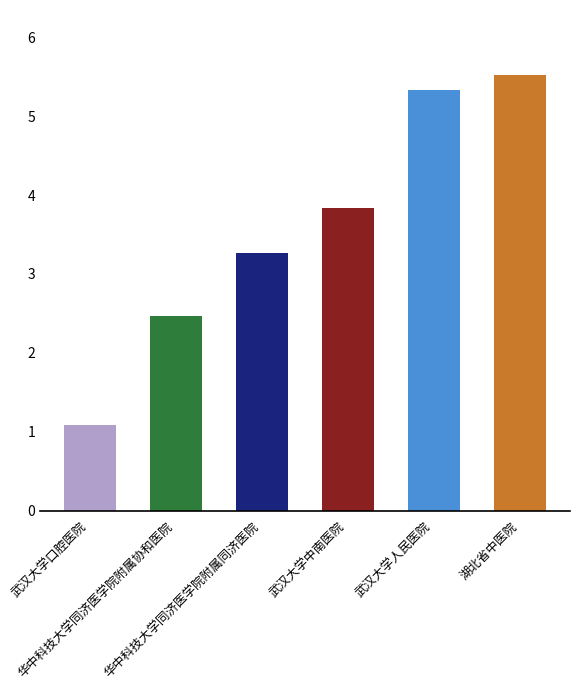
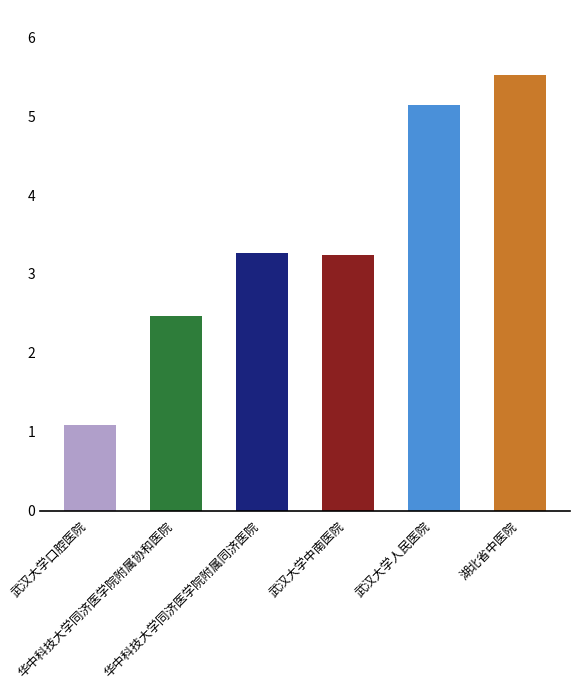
  {
    "武汉大学口腔医院": 1.1,
    "华中科技大学同济医学院附属协和医院": 2.5,
    "华中科技大学同济医学院附属同济医院": 3.3,
-   "武汉大学中南医院": 3.8,
-   "武汉大学人民医院": 5.3,
+   "武汉大学中南医院": 3.2,
+   "武汉大学人民医院": 5.1,
    "湖北省中医院": 5.5
  }
